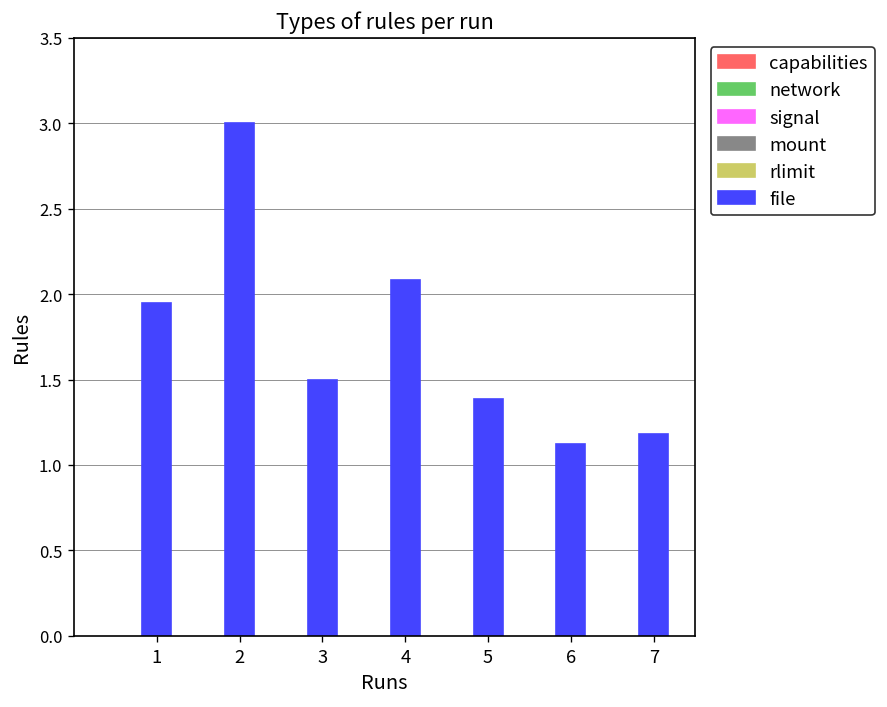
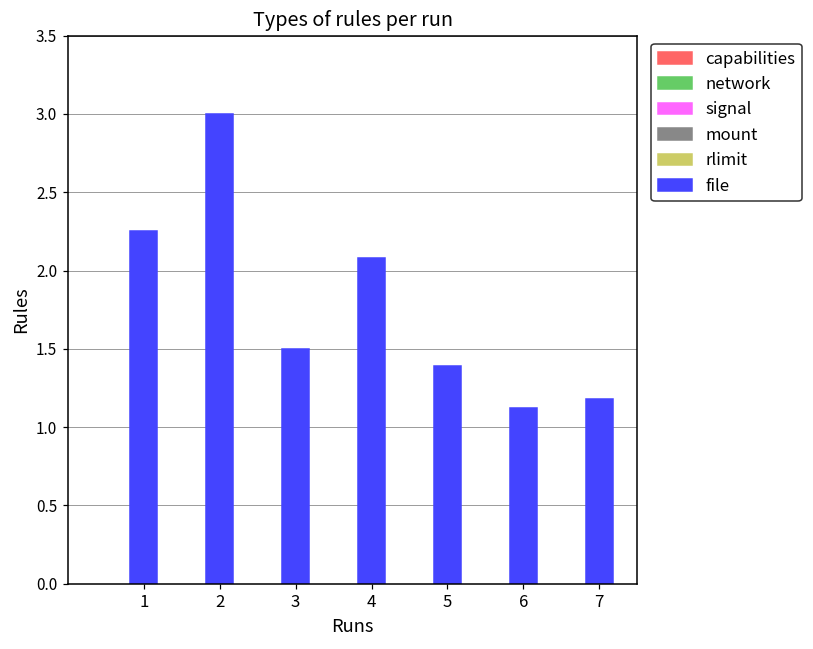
  {
    "rlimit": {
      "1": 0.00,
      "2": 0.00,
      "3": 0.00,
      "4": 0.00,
      "5": 0.00,
      "6": 0.00,
      "7": 0.00
    },
    "file": {
-     "1": 1.95,
+     "1": 2.25,
      "2": 3.00,
      "3": 1.50,
      "4": 2.08,
      "5": 1.39,
      "6": 1.13,
      "7": 1.18
    }
  }
